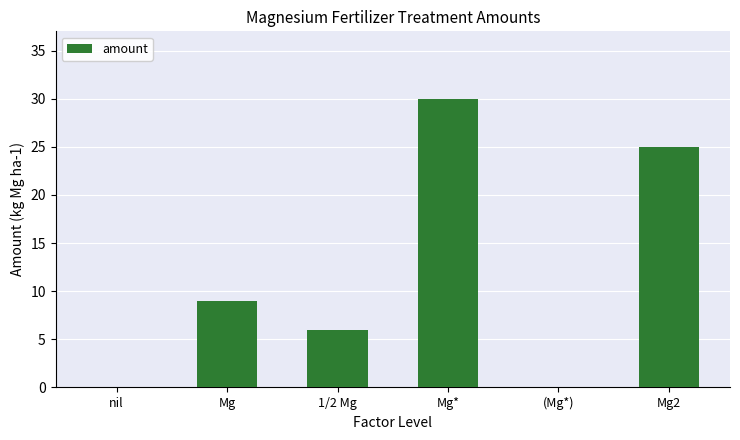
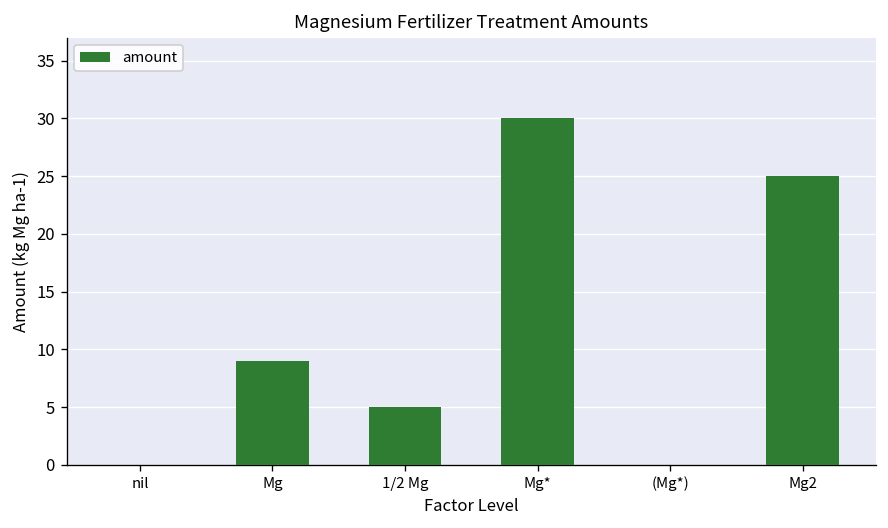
  {
    "nil": 0,
    "Mg": 9,
-   "1/2 Mg": 6,
+   "1/2 Mg": 5,
    "Mg*": 30,
    "(Mg*)": 0,
    "Mg2": 25
  }
